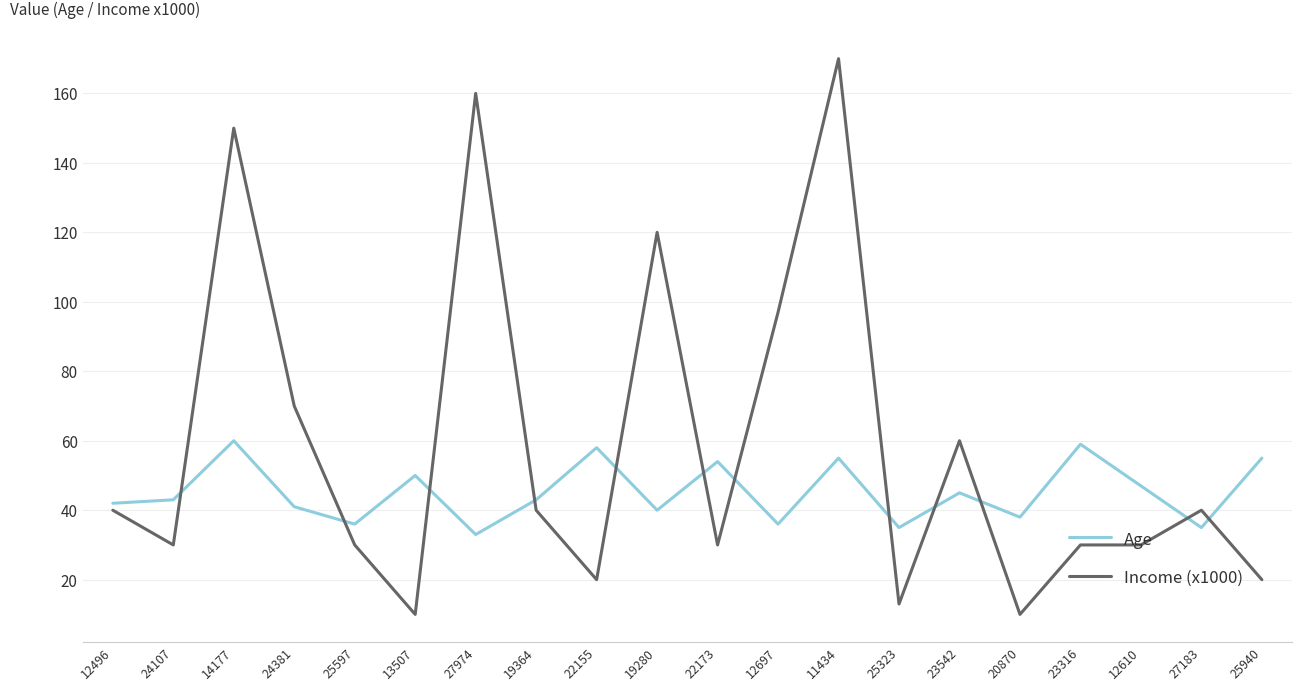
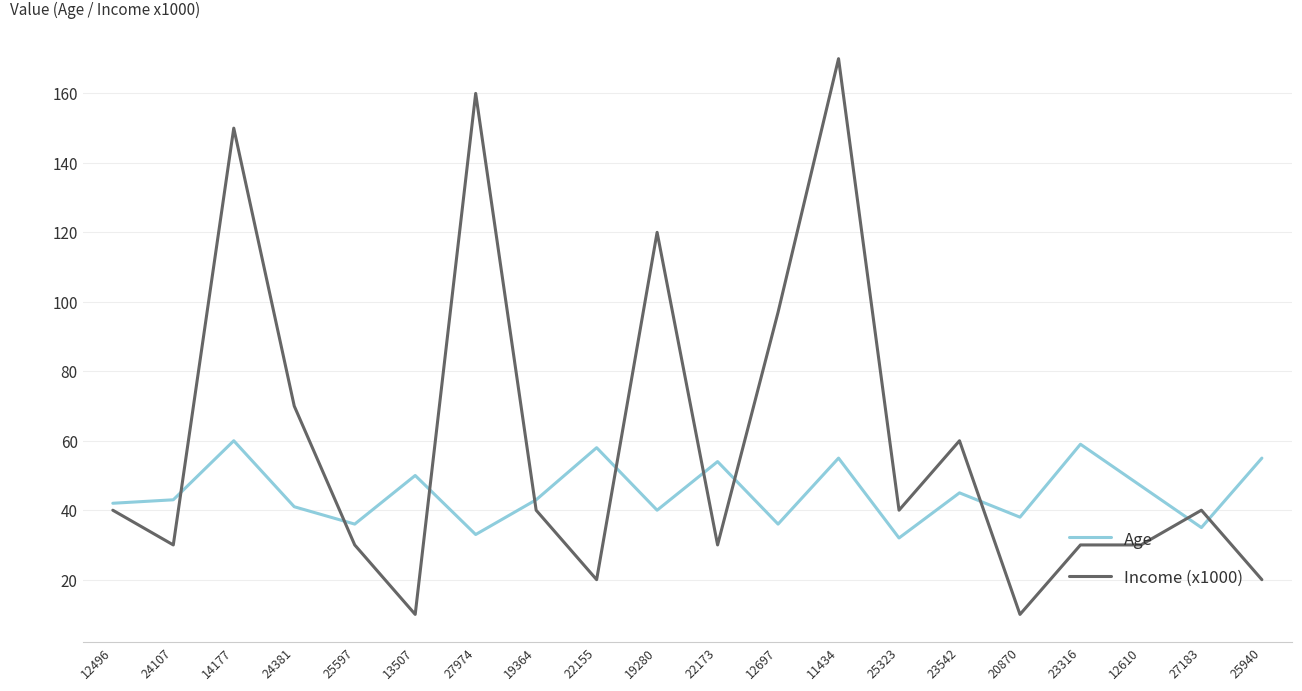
  {
    "Age": {
      "12496": 42,
      "24107": 43,
      "14177": 60,
      "24381": 41,
      "25597": 36,
      "13507": 50,
      "27974": 33,
      "19364": 43,
      "22155": 58,
      "19280": 40,
      "22173": 54,
      "12697": 36,
      "11434": 55,
-     "25323": 35,
+     "25323": 32,
      "23542": 45,
      "20870": 38,
      "23316": 59,
      "12610": 47,
      "27183": 35,
      "25940": 55
    },
    "Income (x1000)": {
      "12496": 40,
      "24107": 30,
      "14177": 150,
      "24381": 70,
      "25597": 30,
      "13507": 10,
      "27974": 160,
      "19364": 40,
      "22155": 20,
      "19280": 120,
      "22173": 30,
      "12697": 97,
      "11434": 170,
-     "25323": 13,
+     "25323": 40,
      "23542": 60,
      "20870": 10,
      "23316": 30,
      "12610": 30,
      "27183": 40,
      "25940": 20
    }
  }
